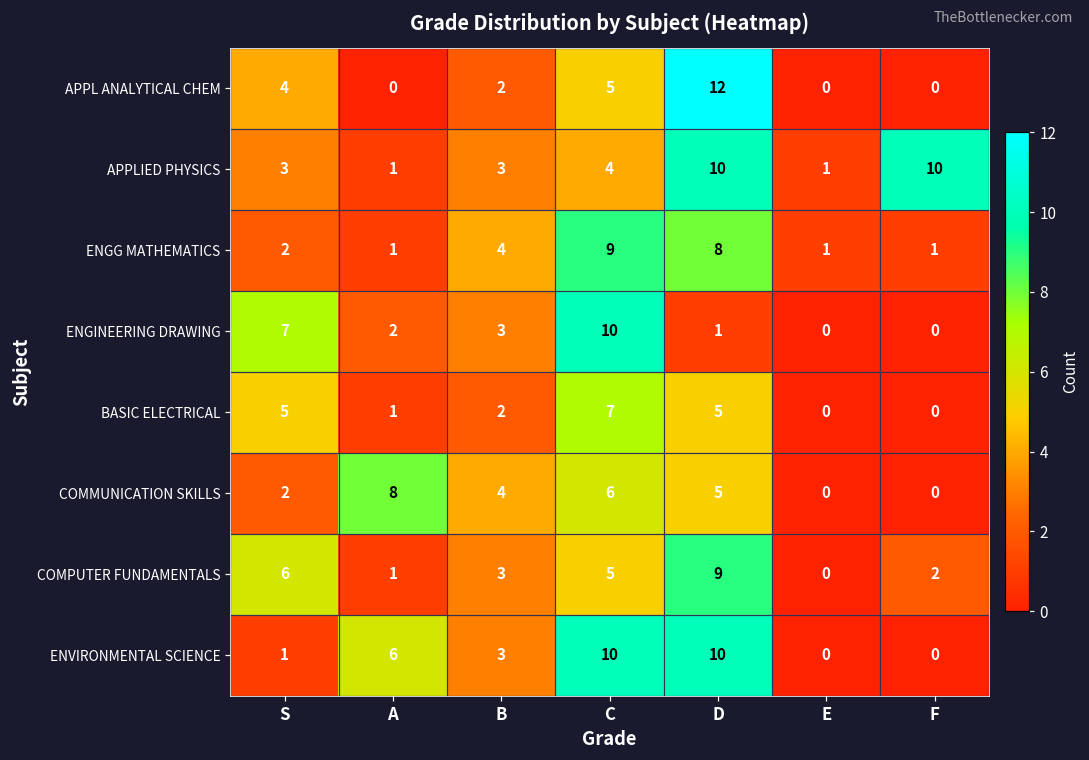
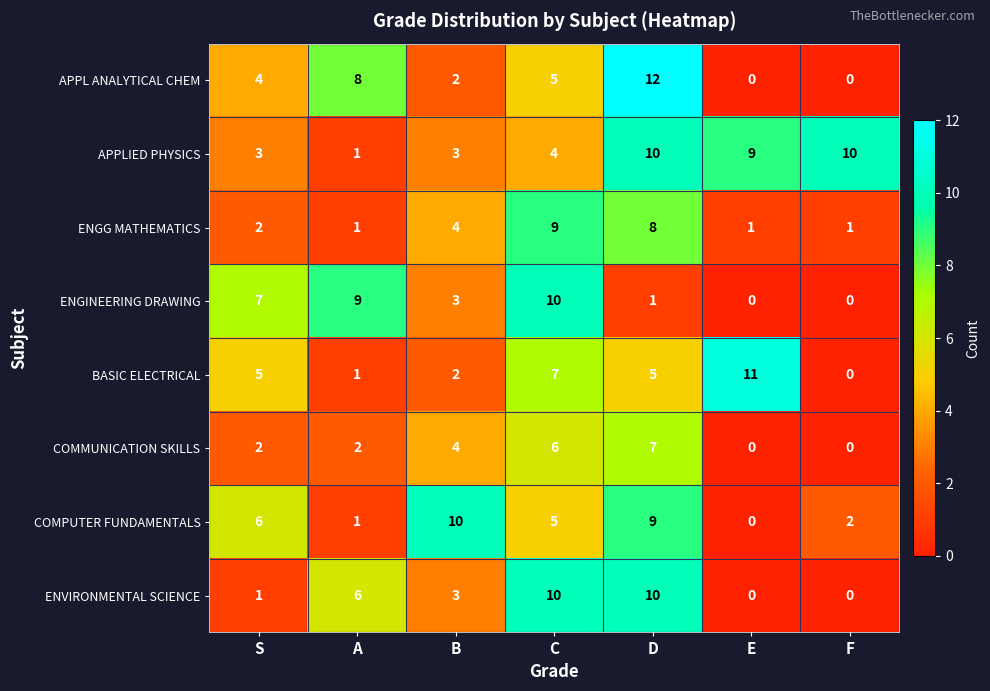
  {
    "APPL ANALYTICAL CHEM": {
      "S": 4,
-     "A": 0,
+     "A": 8,
      "B": 2,
      "C": 5,
      "D": 12,
      "E": 0,
      "F": 0
    },
    "APPLIED PHYSICS": {
      "S": 3,
      "A": 1,
      "B": 3,
      "C": 4,
      "D": 10,
-     "E": 1,
+     "E": 9,
      "F": 10
    },
    "ENGG MATHEMATICS": {
      "S": 2,
      "A": 1,
      "B": 4,
      "C": 9,
      "D": 8,
      "E": 1,
      "F": 1
    },
    "ENGINEERING DRAWING": {
      "S": 7,
-     "A": 2,
+     "A": 9,
      "B": 3,
      "C": 10,
      "D": 1,
      "E": 0,
      "F": 0
    },
    "BASIC ELECTRICAL": {
      "S": 5,
      "A": 1,
      "B": 2,
      "C": 7,
      "D": 5,
-     "E": 0,
+     "E": 11,
      "F": 0
    },
    "COMMUNICATION SKILLS": {
      "S": 2,
-     "A": 8,
+     "A": 2,
      "B": 4,
      "C": 6,
-     "D": 5,
+     "D": 7,
      "E": 0,
      "F": 0
    },
    "COMPUTER FUNDAMENTALS": {
      "S": 6,
      "A": 1,
-     "B": 3,
+     "B": 10,
      "C": 5,
      "D": 9,
      "E": 0,
      "F": 2
    },
    "ENVIRONMENTAL SCIENCE": {
      "S": 1,
      "A": 6,
      "B": 3,
      "C": 10,
      "D": 10,
      "E": 0,
      "F": 0
    }
  }
